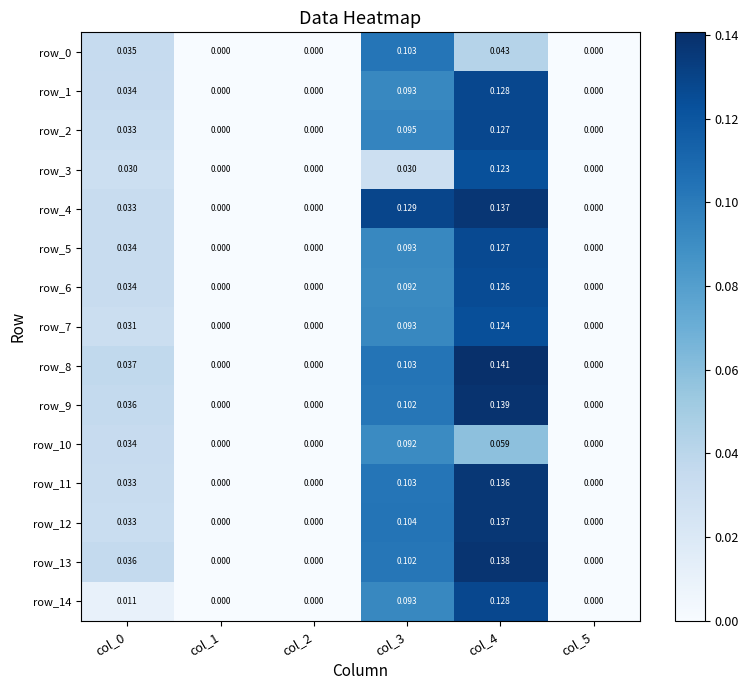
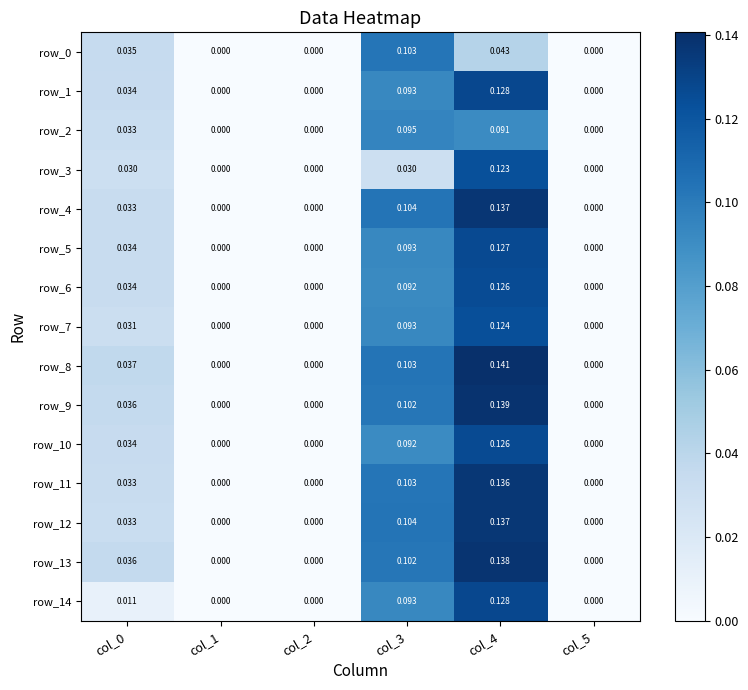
  {
    "row_0": {
      "col_0": 0.035,
      "col_1": 0.000,
      "col_2": 0.000,
      "col_3": 0.103,
      "col_4": 0.043,
      "col_5": 0.000
    },
    "row_1": {
      "col_0": 0.034,
      "col_1": 0.000,
      "col_2": 0.000,
      "col_3": 0.093,
      "col_4": 0.128,
      "col_5": 0.000
    },
    "row_2": {
      "col_0": 0.033,
      "col_1": 0.000,
      "col_2": 0.000,
      "col_3": 0.095,
-     "col_4": 0.127,
+     "col_4": 0.091,
      "col_5": 0.000
    },
    "row_3": {
      "col_0": 0.030,
      "col_1": 0.000,
      "col_2": 0.000,
      "col_3": 0.030,
      "col_4": 0.123,
      "col_5": 0.000
    },
    "row_4": {
      "col_0": 0.033,
      "col_1": 0.000,
      "col_2": 0.000,
-     "col_3": 0.129,
+     "col_3": 0.104,
      "col_4": 0.137,
      "col_5": 0.000
    },
    "row_5": {
      "col_0": 0.034,
      "col_1": 0.000,
      "col_2": 0.000,
      "col_3": 0.093,
      "col_4": 0.127,
      "col_5": 0.000
    },
    "row_6": {
      "col_0": 0.034,
      "col_1": 0.000,
      "col_2": 0.000,
      "col_3": 0.092,
      "col_4": 0.126,
      "col_5": 0.000
    },
    "row_7": {
      "col_0": 0.031,
      "col_1": 0.000,
      "col_2": 0.000,
      "col_3": 0.093,
      "col_4": 0.124,
      "col_5": 0.000
    },
    "row_8": {
      "col_0": 0.037,
      "col_1": 0.000,
      "col_2": 0.000,
      "col_3": 0.103,
      "col_4": 0.141,
      "col_5": 0.000
    },
    "row_9": {
      "col_0": 0.036,
      "col_1": 0.000,
      "col_2": 0.000,
      "col_3": 0.102,
      "col_4": 0.139,
      "col_5": 0.000
    },
    "row_10": {
      "col_0": 0.034,
      "col_1": 0.000,
      "col_2": 0.000,
      "col_3": 0.092,
-     "col_4": 0.059,
+     "col_4": 0.126,
      "col_5": 0.000
    },
    "row_11": {
      "col_0": 0.033,
      "col_1": 0.000,
      "col_2": 0.000,
      "col_3": 0.103,
      "col_4": 0.136,
      "col_5": 0.000
    },
    "row_12": {
      "col_0": 0.033,
      "col_1": 0.000,
      "col_2": 0.000,
      "col_3": 0.104,
      "col_4": 0.137,
      "col_5": 0.000
    },
    "row_13": {
      "col_0": 0.036,
      "col_1": 0.000,
      "col_2": 0.000,
      "col_3": 0.102,
      "col_4": 0.138,
      "col_5": 0.000
    },
    "row_14": {
      "col_0": 0.011,
      "col_1": 0.000,
      "col_2": 0.000,
      "col_3": 0.093,
      "col_4": 0.128,
      "col_5": 0.000
    }
  }
